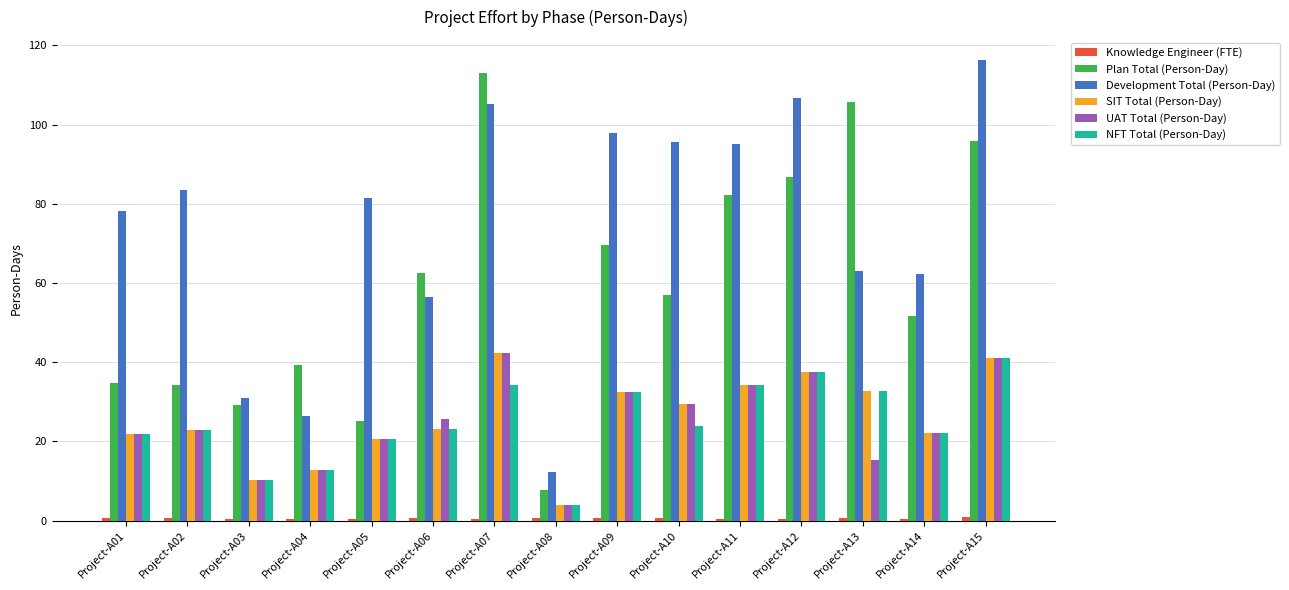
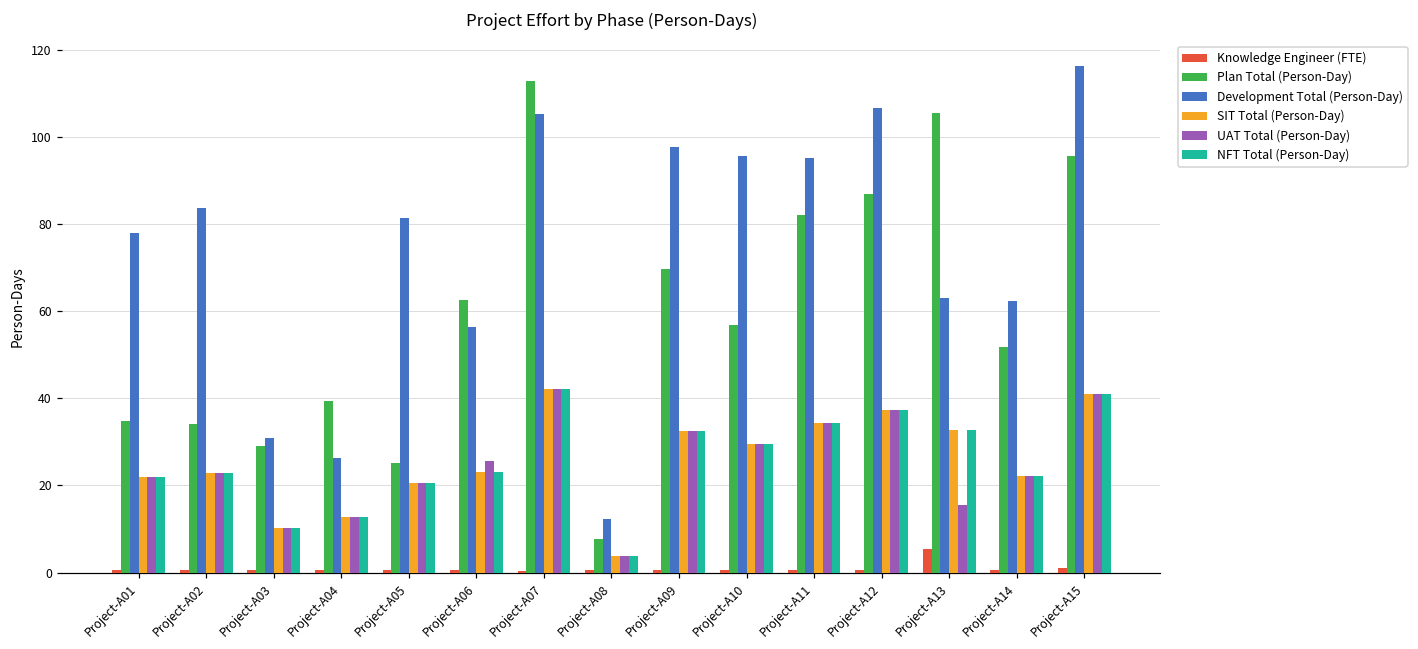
  {
    "Knowledge Engineer (FTE)": {
-     "Project-A13": 1,
+     "Project-A13": 5,
      "Project-A15": 1
    },
    "Plan Total (Person-Day)": {
      "Project-A01": 35,
      "Project-A02": 34,
      "Project-A03": 29,
      "Project-A04": 39,
      "Project-A05": 25,
      "Project-A06": 63,
      "Project-A07": 113,
      "Project-A08": 8,
      "Project-A09": 70,
      "Project-A10": 57,
      "Project-A11": 82,
      "Project-A12": 87,
      "Project-A13": 106,
      "Project-A14": 52,
      "Project-A15": 96
    },
    "Development Total (Person-Day)": {
      "Project-A01": 78,
      "Project-A02": 84,
      "Project-A03": 31,
      "Project-A04": 26,
      "Project-A05": 81,
      "Project-A06": 56,
      "Project-A07": 105,
      "Project-A08": 12,
      "Project-A09": 98,
      "Project-A10": 96,
      "Project-A11": 95,
      "Project-A12": 107,
      "Project-A13": 63,
      "Project-A14": 62,
      "Project-A15": 116
    },
    "SIT Total (Person-Day)": {
      "Project-A01": 22,
      "Project-A02": 23,
      "Project-A03": 10,
      "Project-A04": 13,
      "Project-A05": 21,
      "Project-A06": 23,
      "Project-A07": 42,
      "Project-A08": 4,
      "Project-A09": 32,
      "Project-A10": 30,
      "Project-A11": 34,
      "Project-A12": 37,
      "Project-A13": 33,
      "Project-A14": 22,
      "Project-A15": 41
    },
    "UAT Total (Person-Day)": {
      "Project-A01": 22,
      "Project-A02": 23,
      "Project-A03": 10,
      "Project-A04": 13,
      "Project-A05": 21,
      "Project-A06": 26,
      "Project-A07": 42,
      "Project-A08": 4,
      "Project-A09": 32,
      "Project-A10": 30,
      "Project-A11": 34,
      "Project-A12": 37,
      "Project-A13": 15,
      "Project-A14": 22,
      "Project-A15": 41
    },
    "NFT Total (Person-Day)": {
      "Project-A01": 22,
      "Project-A02": 23,
      "Project-A03": 10,
      "Project-A04": 13,
      "Project-A05": 21,
      "Project-A06": 23,
-     "Project-A07": 34,
+     "Project-A07": 42,
      "Project-A08": 4,
      "Project-A09": 32,
-     "Project-A10": 24,
+     "Project-A10": 30,
      "Project-A11": 34,
      "Project-A12": 37,
      "Project-A13": 33,
      "Project-A14": 22,
      "Project-A15": 41
    }
  }
